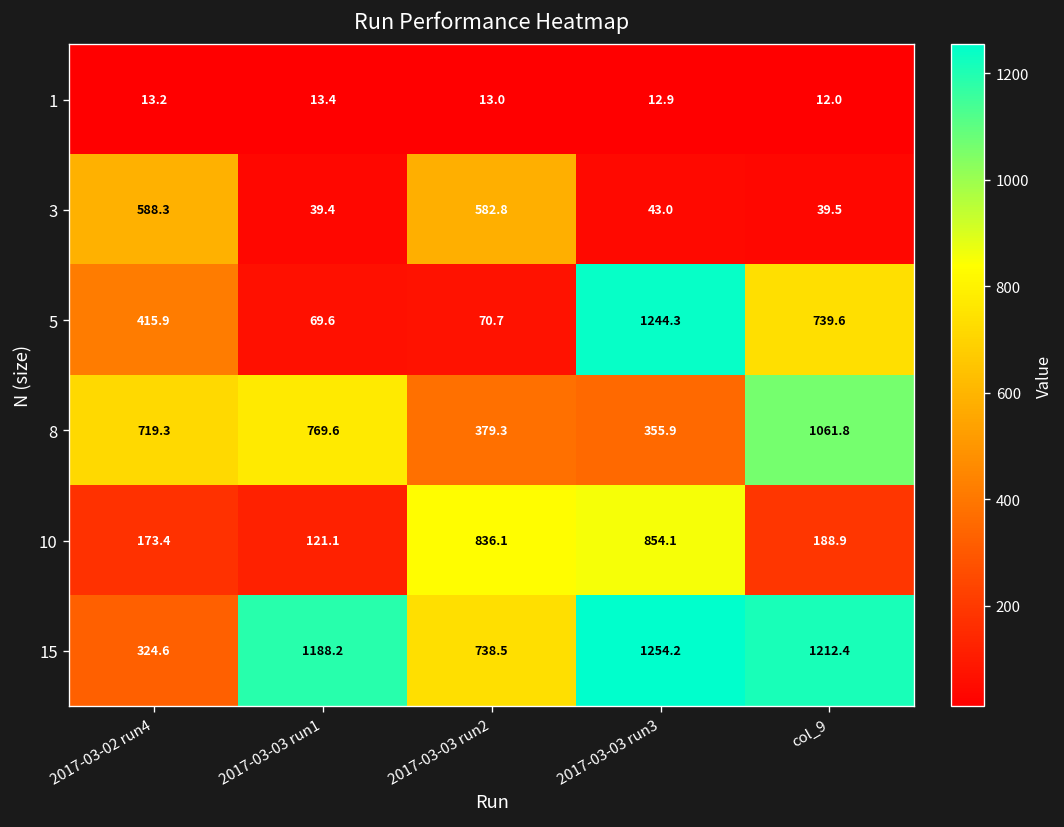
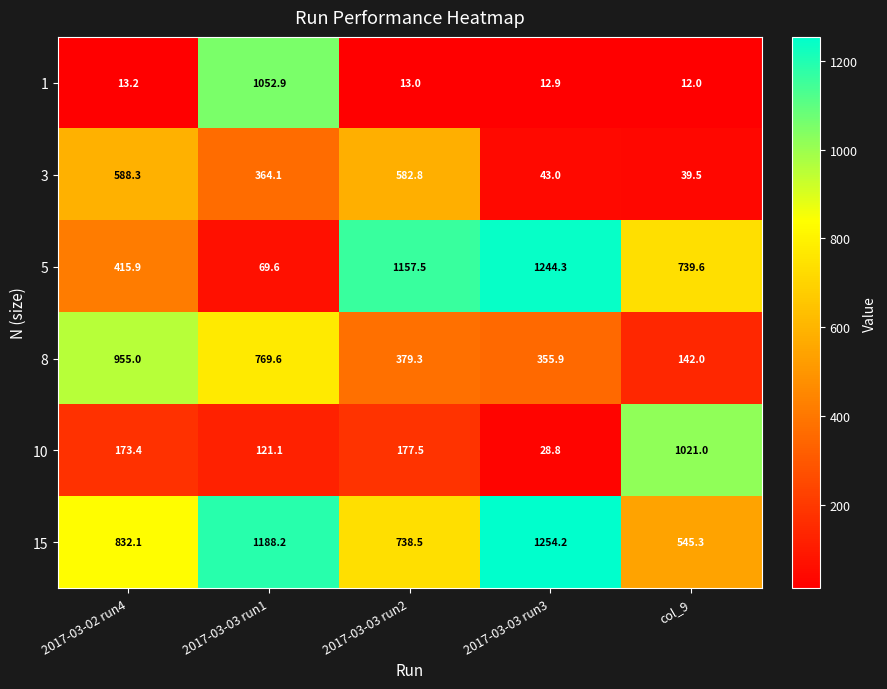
  {
    "1": {
      "2017-03-02 run4": 13.2,
-     "2017-03-03 run1": 13.4,
+     "2017-03-03 run1": 1052.9,
      "2017-03-03 run2": 13.0,
      "2017-03-03 run3": 12.9,
      "col_9": 12.0
    },
    "3": {
      "2017-03-02 run4": 588.3,
-     "2017-03-03 run1": 39.4,
+     "2017-03-03 run1": 364.1,
      "2017-03-03 run2": 582.8,
      "2017-03-03 run3": 43.0,
      "col_9": 39.5
    },
    "5": {
      "2017-03-02 run4": 415.9,
      "2017-03-03 run1": 69.6,
-     "2017-03-03 run2": 70.7,
+     "2017-03-03 run2": 1157.5,
      "2017-03-03 run3": 1244.3,
      "col_9": 739.6
    },
    "8": {
-     "2017-03-02 run4": 719.3,
+     "2017-03-02 run4": 955.0,
      "2017-03-03 run1": 769.6,
      "2017-03-03 run2": 379.3,
      "2017-03-03 run3": 355.9,
-     "col_9": 1061.8
+     "col_9": 142.0
    },
    "10": {
      "2017-03-02 run4": 173.4,
      "2017-03-03 run1": 121.1,
-     "2017-03-03 run2": 836.1,
-     "2017-03-03 run3": 854.1,
-     "col_9": 188.9
+     "2017-03-03 run2": 177.5,
+     "2017-03-03 run3": 28.8,
+     "col_9": 1021.0
    },
    "15": {
-     "2017-03-02 run4": 324.6,
+     "2017-03-02 run4": 832.1,
      "2017-03-03 run1": 1188.2,
      "2017-03-03 run2": 738.5,
      "2017-03-03 run3": 1254.2,
-     "col_9": 1212.4
+     "col_9": 545.3
    }
  }
